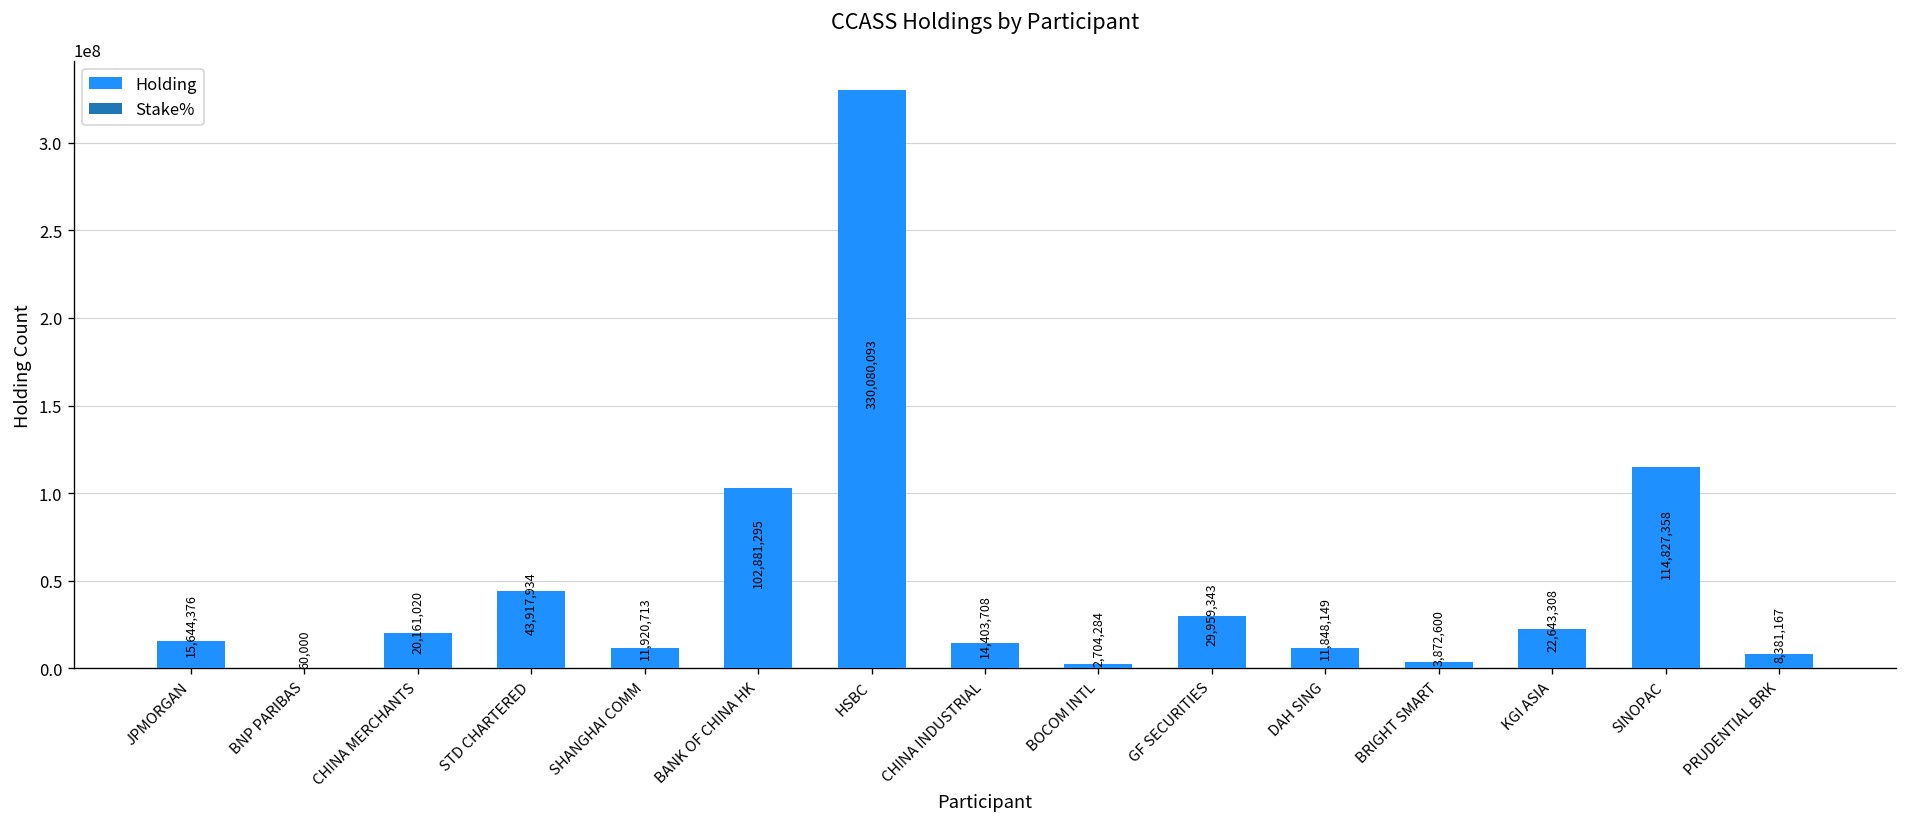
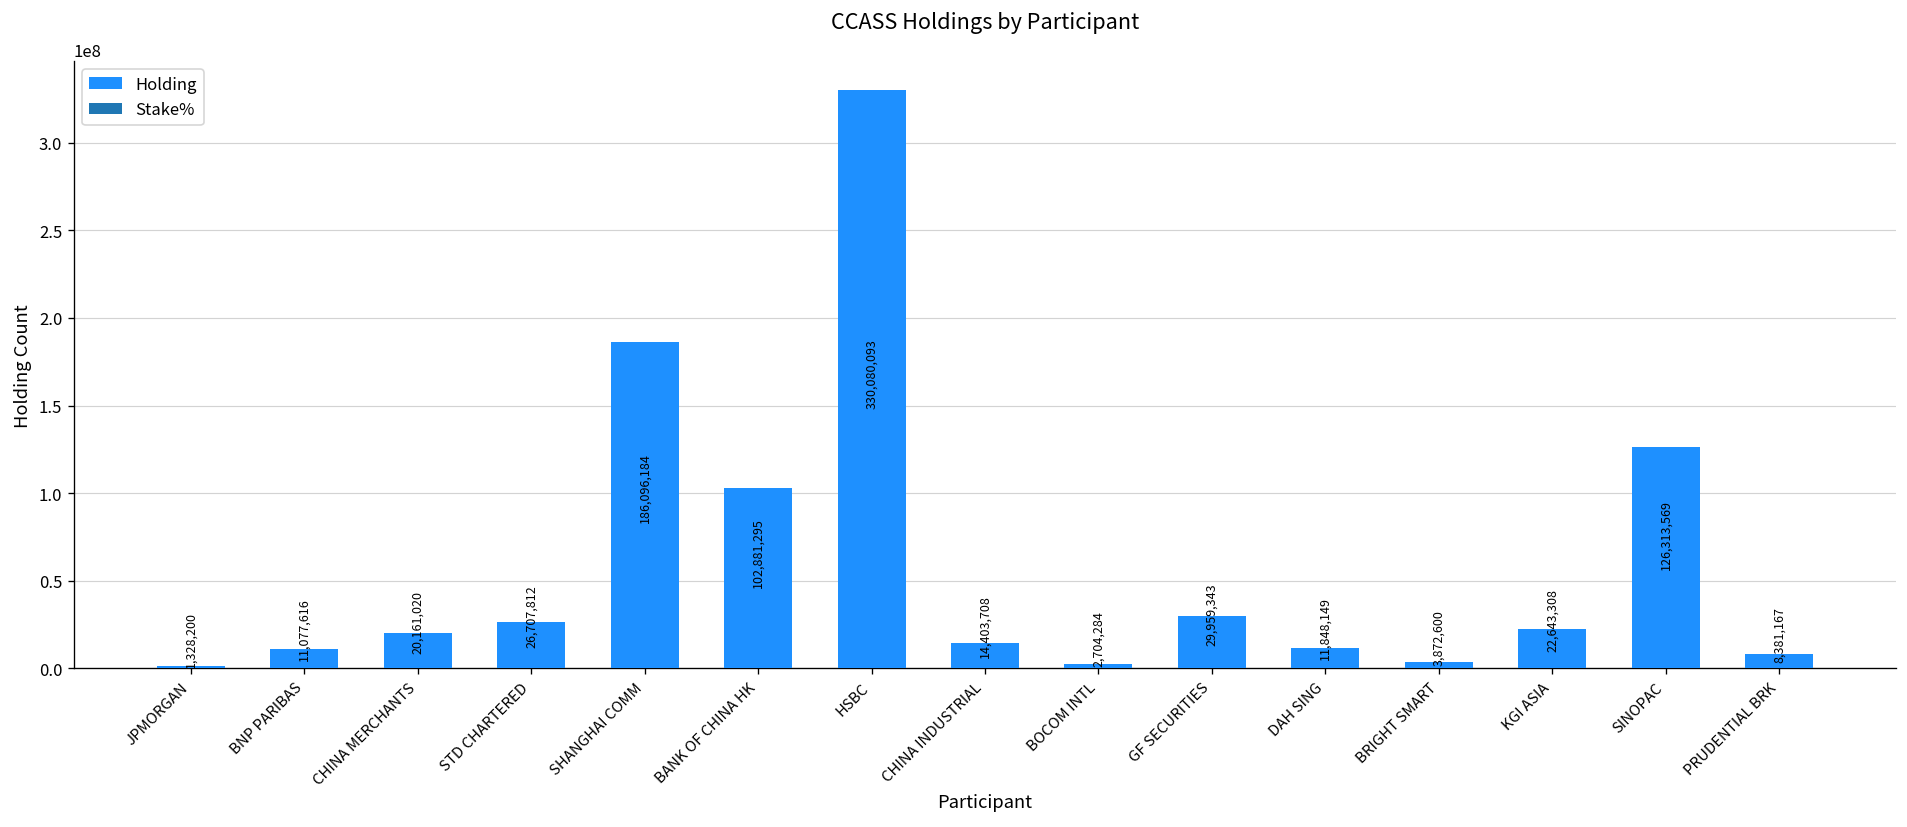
  {
-   "JPMORGAN": "15,644,376",
-   "BNP PARIBAS": "60,000",
+   "JPMORGAN": "1,328,200",
+   "BNP PARIBAS": "11,077,616",
    "CHINA MERCHANTS": "20,161,020",
-   "STD CHARTERED": "43,917,934",
-   "SHANGHAI COMM": "11,920,713",
+   "STD CHARTERED": "26,707,812",
+   "SHANGHAI COMM": "186,096,184",
    "BANK OF CHINA HK": "102,881,295",
    "HSBC": "330,080,093",
    "CHINA INDUSTRIAL": "14,403,708",
    "BOCOM INTL": "2,704,284",
    "GF SECURITIES": "29,959,343",
    "DAH SING": "11,848,149",
    "BRIGHT SMART": "3,872,600",
    "KGI ASIA": "22,643,308",
-   "SINOPAC": "114,827,358",
+   "SINOPAC": "126,313,569",
    "PRUDENTIAL BRK": "8,381,167"
  }
